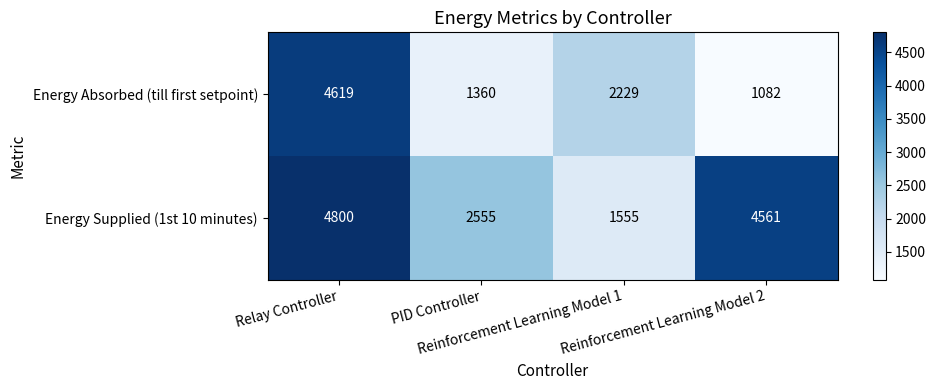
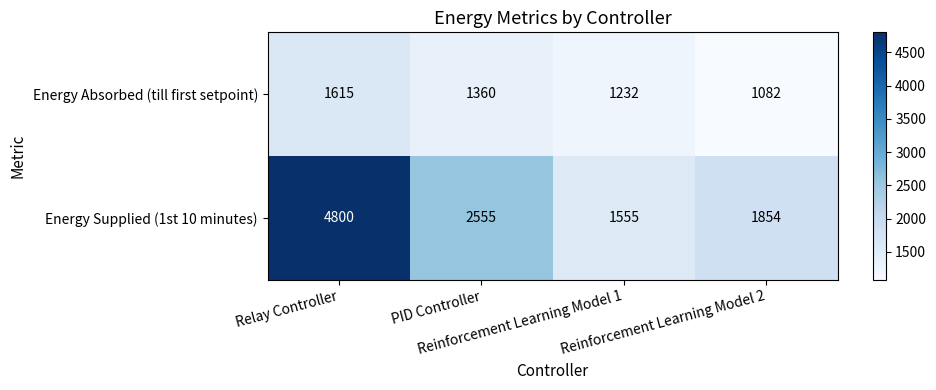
  {
    "Energy Absorbed (till first setpoint)": {
-     "Relay Controller": 4619,
+     "Relay Controller": 1615,
      "PID Controller": 1360,
-     "Reinforcement Learning Model 1": 2229,
+     "Reinforcement Learning Model 1": 1232,
      "Reinforcement Learning Model 2": 1082
    },
    "Energy Supplied (1st 10 minutes)": {
      "Relay Controller": 4800,
      "PID Controller": 2555,
      "Reinforcement Learning Model 1": 1555,
-     "Reinforcement Learning Model 2": 4561
+     "Reinforcement Learning Model 2": 1854
    }
  }
